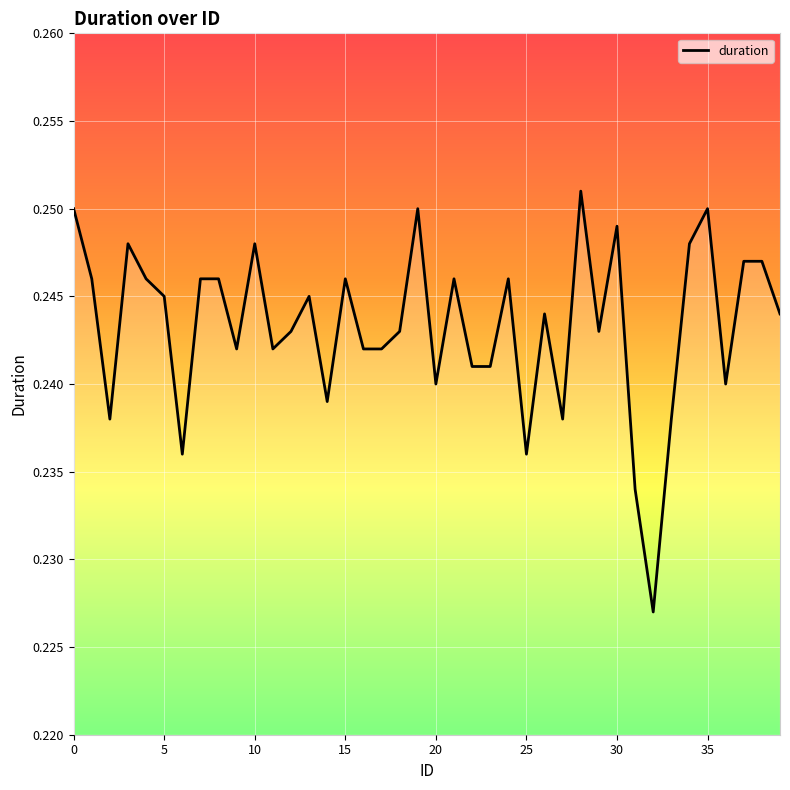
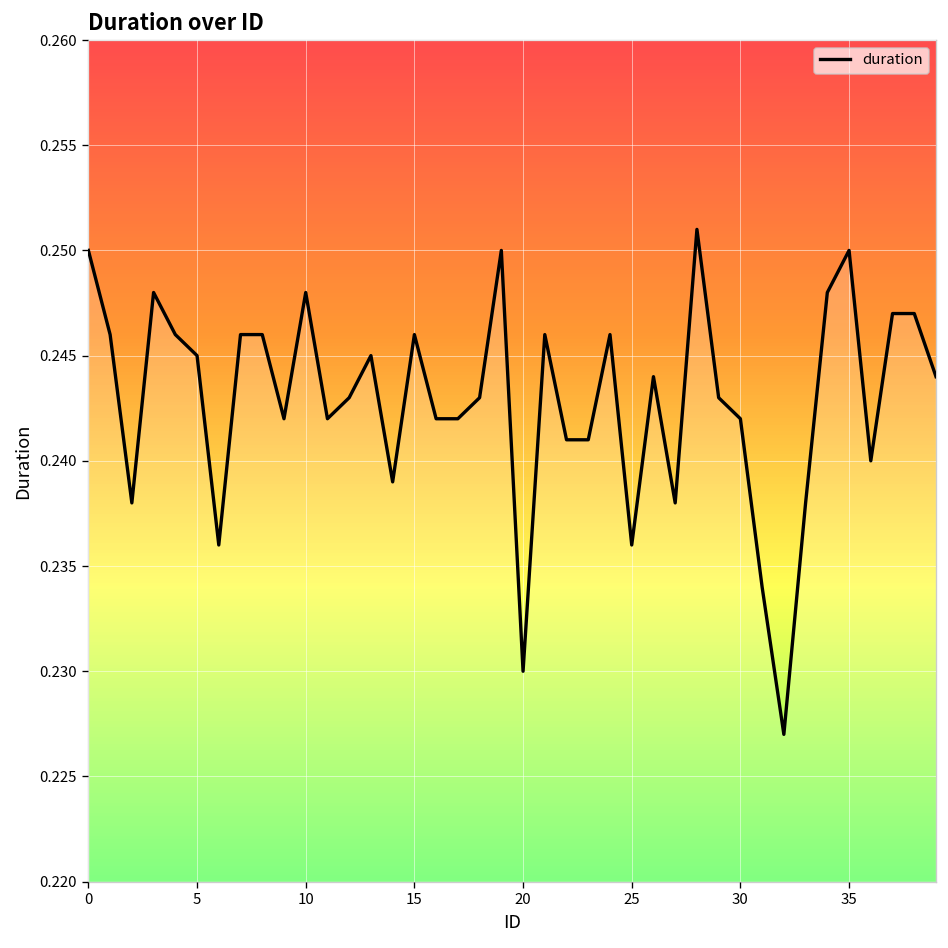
  {
    "0": 0.250,
    "5": 0.245,
    "10": 0.248,
    "15": 0.246,
-   "20": 0.24,
+   "20": 0.23,
    "25": 0.236,
-   "30": 0.249,
+   "30": 0.242,
    "35": 0.250
  }
